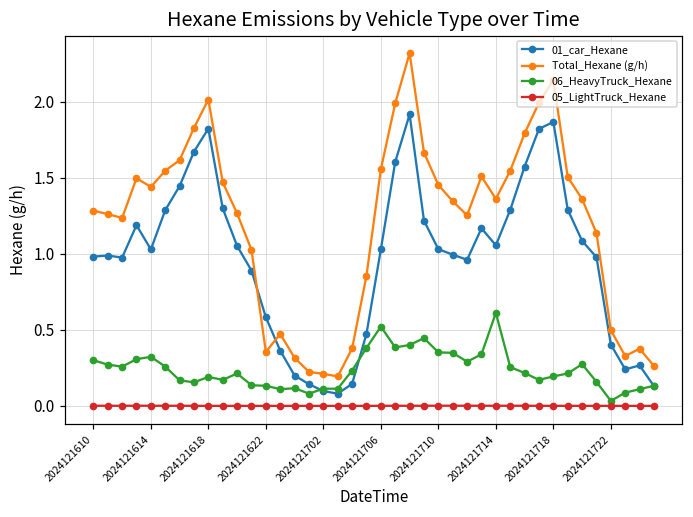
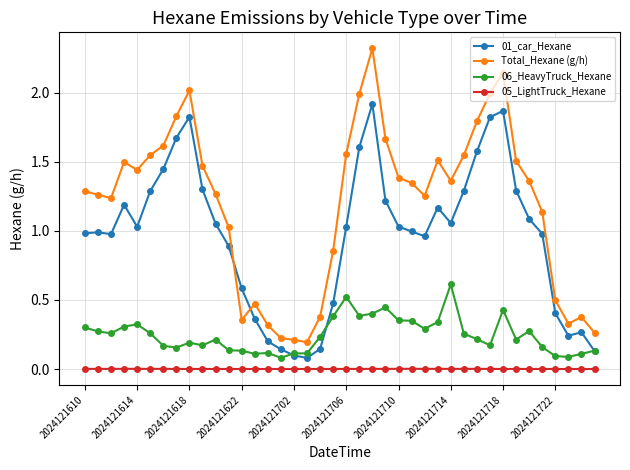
  {
    "01_car_Hexane": {
      "2024121610": 0.98,
      "2024121614": 1.03,
      "2024121618": 1.82,
      "2024121622": 0.58,
      "2024121706": 1.03,
      "2024121710": 1.03,
      "2024121714": 1.06,
      "2024121718": 1.87,
      "2024121722": 0.40
    },
    "Total_Hexane (g/h)": {
      "2024121610": 1.28,
      "2024121614": 1.44,
      "2024121618": 2.01,
      "2024121622": 0.36,
      "2024121702": 0.21,
      "2024121706": 1.56,
-     "2024121710": 1.45,
+     "2024121710": 1.38,
      "2024121714": 1.36,
      "2024121722": 0.50
    },
    "06_HeavyTruck_Hexane": {
      "2024121610": 0.30,
      "2024121614": 0.32,
      "2024121618": 0.19,
      "2024121622": 0.13,
      "2024121706": 0.52,
      "2024121710": 0.35,
      "2024121714": 0.61,
-     "2024121718": 0.19,
-     "2024121722": 0.03
+     "2024121718": 0.43,
+     "2024121722": 0.09
    },
    "05_LightTruck_Hexane": {
      "2024121610": 0.00,
      "2024121614": 0.00,
      "2024121618": 0.00,
      "2024121622": 0.00,
      "2024121702": 0.00,
      "2024121706": 0.00,
      "2024121710": 0.00,
      "2024121714": 0.00,
      "2024121718": 0.00,
      "2024121722": 0.00
    }
  }
